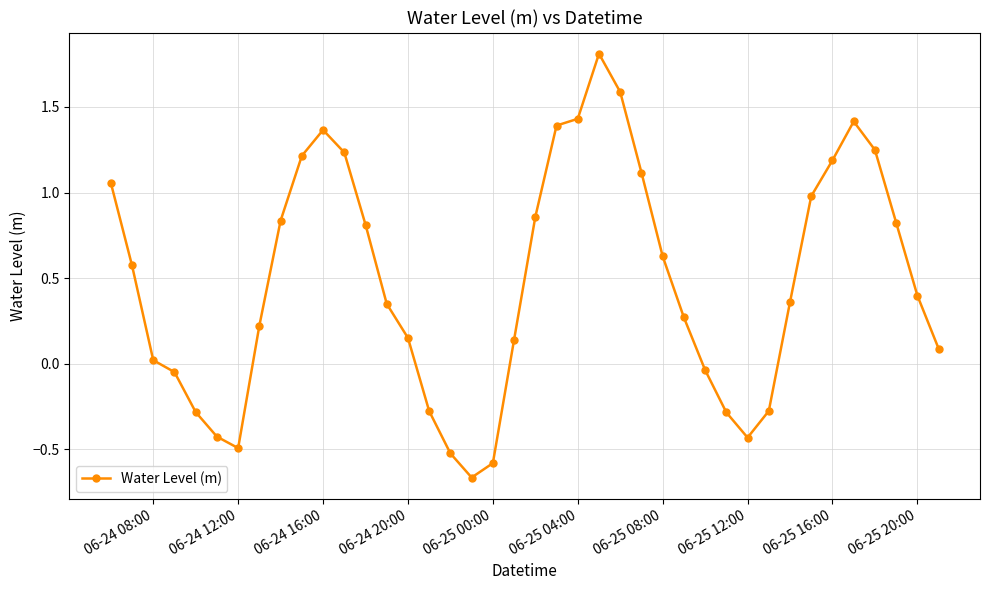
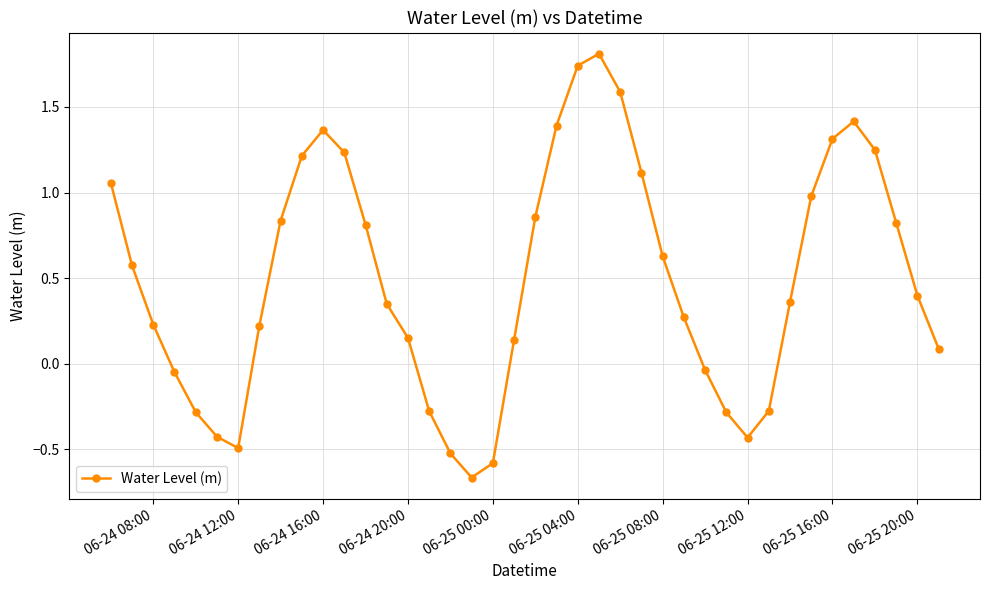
  {
-   "06-24 08:00": 0.02,
+   "06-24 08:00": 0.23,
    "06-24 12:00": -0.49,
    "06-24 16:00": 1.37,
    "06-24 20:00": 0.15,
    "06-25 00:00": -0.58,
-   "06-25 04:00": 1.43,
+   "06-25 04:00": 1.74,
    "06-25 08:00": 0.63,
    "06-25 12:00": -0.43,
-   "06-25 16:00": 1.19,
+   "06-25 16:00": 1.31,
    "06-25 20:00": 0.40
  }
